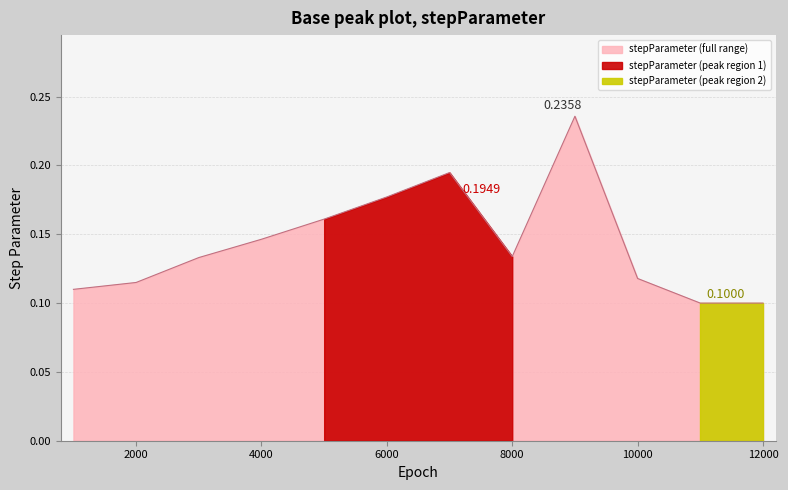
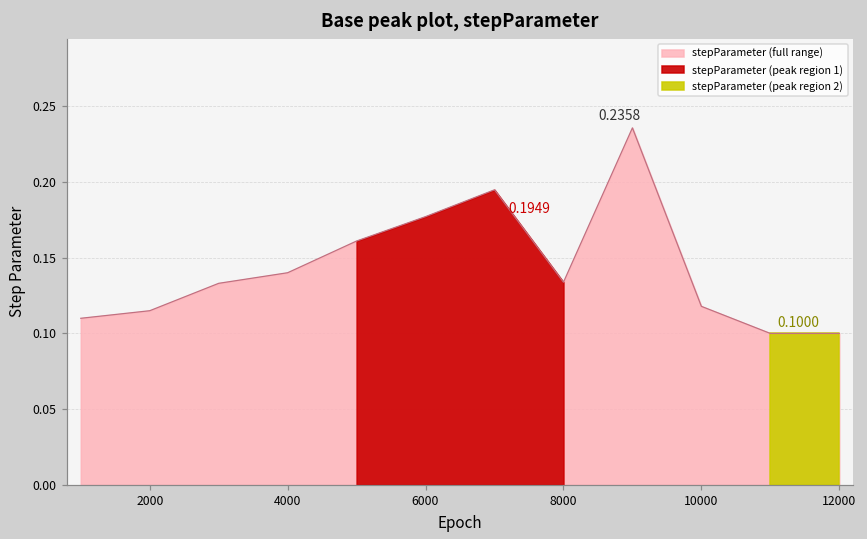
  {
    "stepParameter (full range)": {
      "2000": 0.115,
-     "4000": 0.146,
+     "4000": 0.140,
      "10000": 0.118
    }
  }
